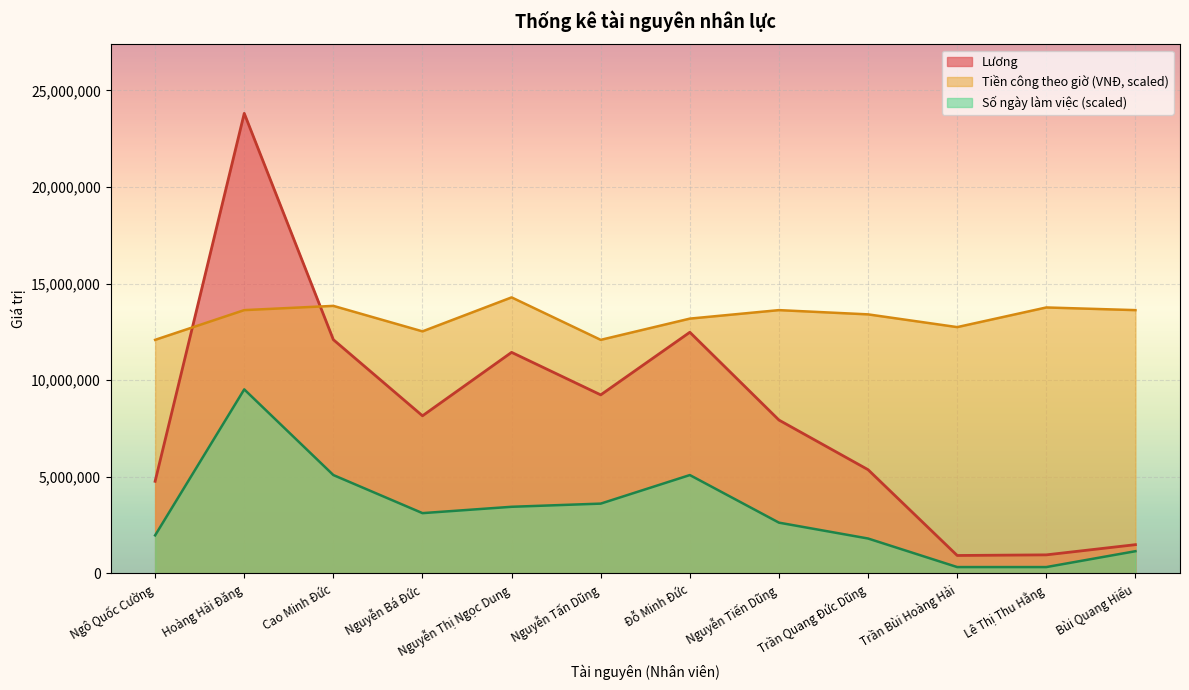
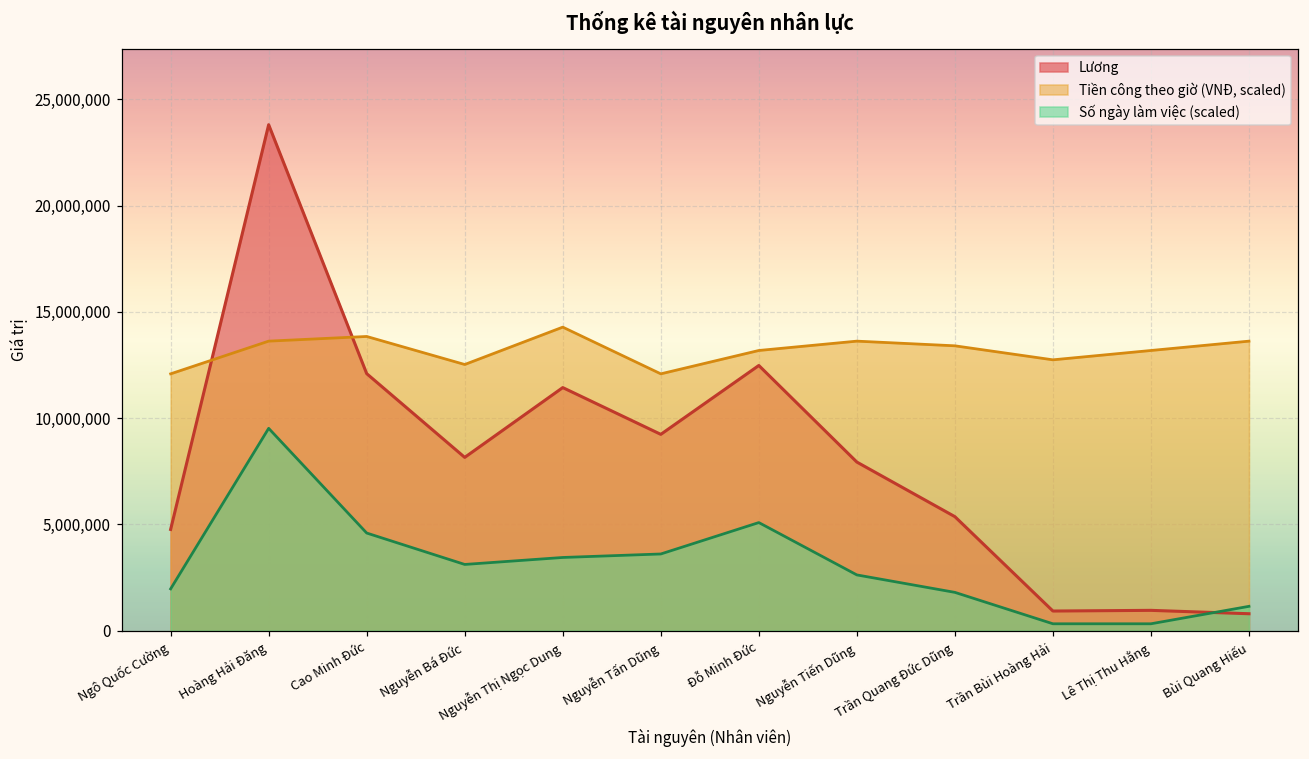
  {
    "Lương": {
      "Ngô Quốc Cường": "4,800,000",
      "Hoàng Hải Đăng": "23,800,000",
      "Cao Minh Đức": "12,100,000",
      "Nguyễn Bá Đức": "8,200,000",
      "Nguyễn Thị Ngọc Dung": "11,400,000",
      "Nguyễn Tấn Dũng": "9,200,000",
      "Đỗ Minh Đức": "12,500,000",
      "Nguyễn Tiến Dũng": "7,900,000",
      "Trần Quang Đức Dũng": "5,400,000",
      "Trần Bùi Hoàng Hải": "900,000",
      "Lê Thị Thu Hằng": "1,000,000",
-     "Bùi Quang Hiếu": "1,500,000"
+     "Bùi Quang Hiếu": "800,000"
    },
    "Tiền công theo giờ (VNĐ, scaled)": {
      "Ngô Quốc Cường": "12,100,000",
      "Hoàng Hải Đăng": "13,600,000",
      "Cao Minh Đức": "13,800,000",
      "Nguyễn Bá Đức": "12,500,000",
      "Nguyễn Thị Ngọc Dung": "14,300,000",
      "Nguyễn Tấn Dũng": "12,100,000",
      "Đỗ Minh Đức": "13,200,000",
      "Nguyễn Tiến Dũng": "13,600,000",
      "Trần Quang Đức Dũng": "13,400,000",
      "Trần Bùi Hoàng Hải": "12,700,000",
-     "Lê Thị Thu Hằng": "13,800,000",
+     "Lê Thị Thu Hằng": "13,200,000",
      "Bùi Quang Hiếu": "13,600,000"
    },
    "Số ngày làm việc (scaled)": {
      "Ngô Quốc Cường": "2,000,000",
      "Hoàng Hải Đăng": "9,500,000",
-     "Cao Minh Đức": "5,100,000",
+     "Cao Minh Đức": "4,600,000",
      "Nguyễn Bá Đức": "3,100,000",
      "Nguyễn Thị Ngọc Dung": "3,400,000",
      "Nguyễn Tấn Dũng": "3,600,000",
      "Đỗ Minh Đức": "5,100,000",
      "Nguyễn Tiến Dũng": "2,600,000",
      "Trần Quang Đức Dũng": "1,800,000",
      "Trần Bùi Hoàng Hải": "300,000",
      "Lê Thị Thu Hằng": "300,000",
      "Bùi Quang Hiếu": "1,100,000"
    }
  }
